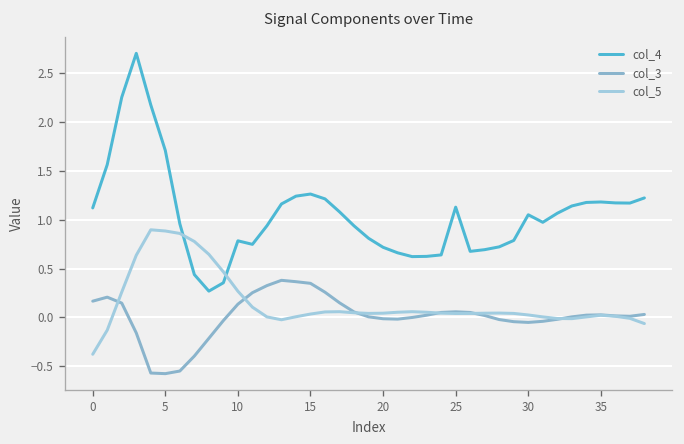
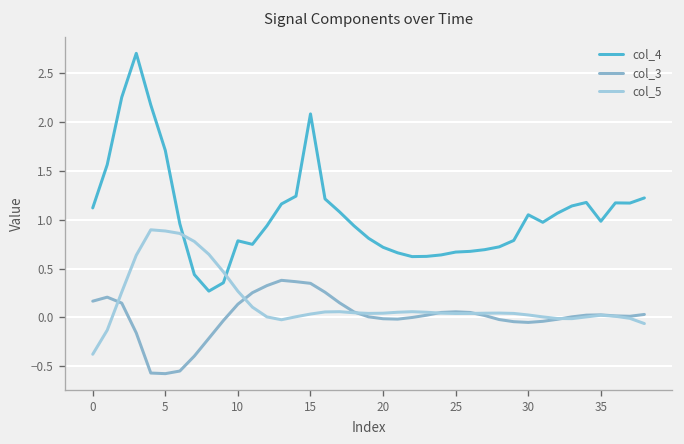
  {
    "col_4": {
      "0": 1.1,
      "5": 1.7,
      "10": 0.8,
-     "15": 1.3,
+     "15": 2.1,
      "20": 0.7,
-     "25": 1.1,
+     "25": 0.7,
      "30": 1.1,
-     "35": 1.2
+     "35": 1.0
    }
  }
